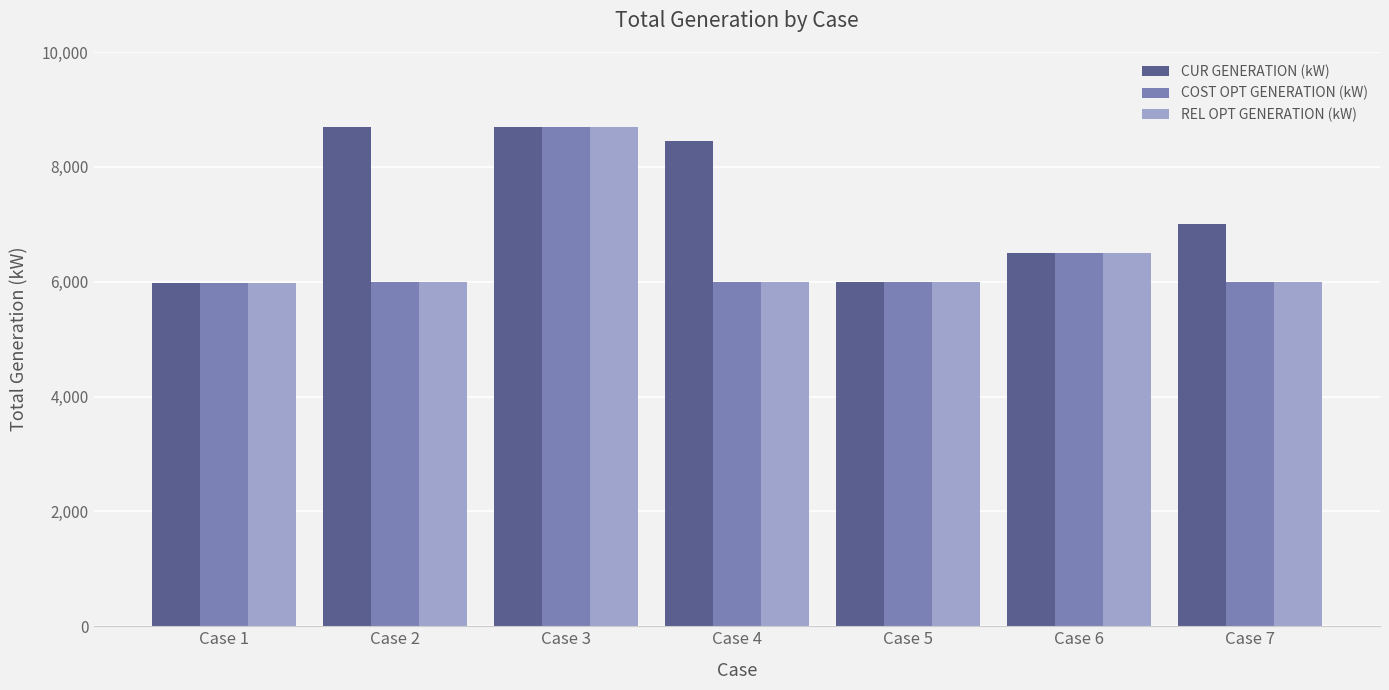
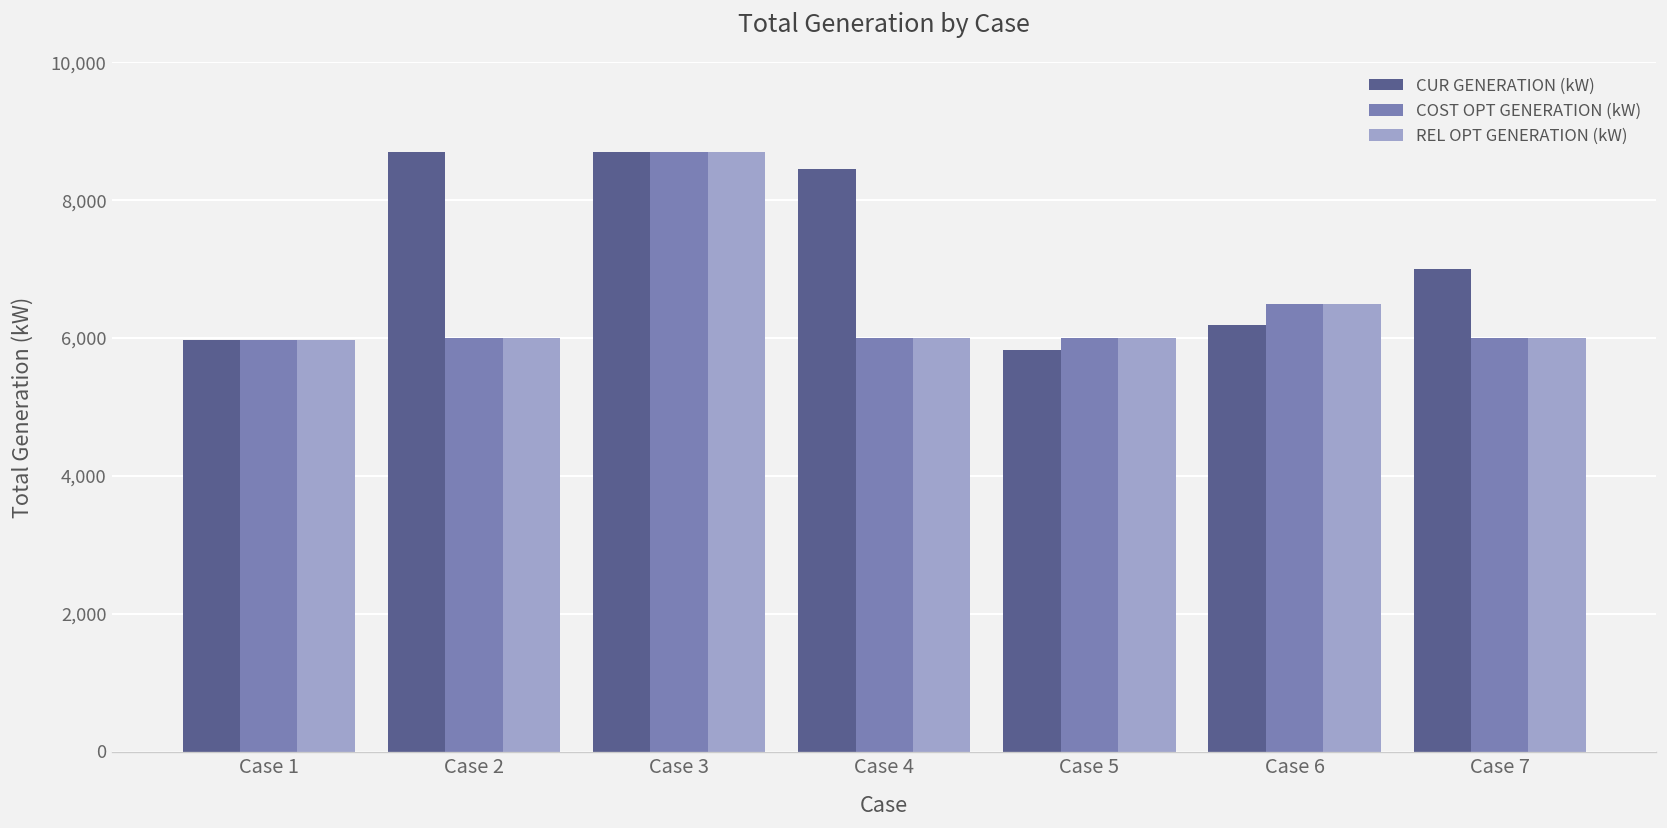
  {
    "CUR GENERATION (kW)": {
      "Case 1": "6,000",
      "Case 2": "8,700",
      "Case 3": "8,700",
      "Case 4": "8,400",
-     "Case 5": "6,000",
-     "Case 6": "6,500",
+     "Case 5": "5,800",
+     "Case 6": "6,200",
      "Case 7": "7,000"
    }
  }
